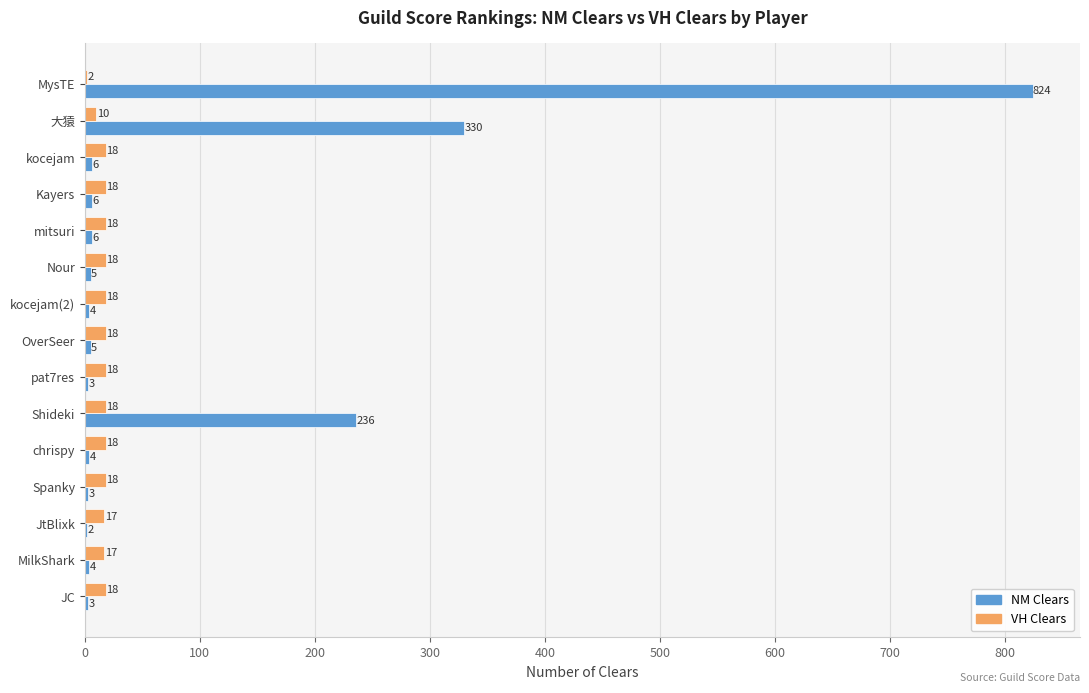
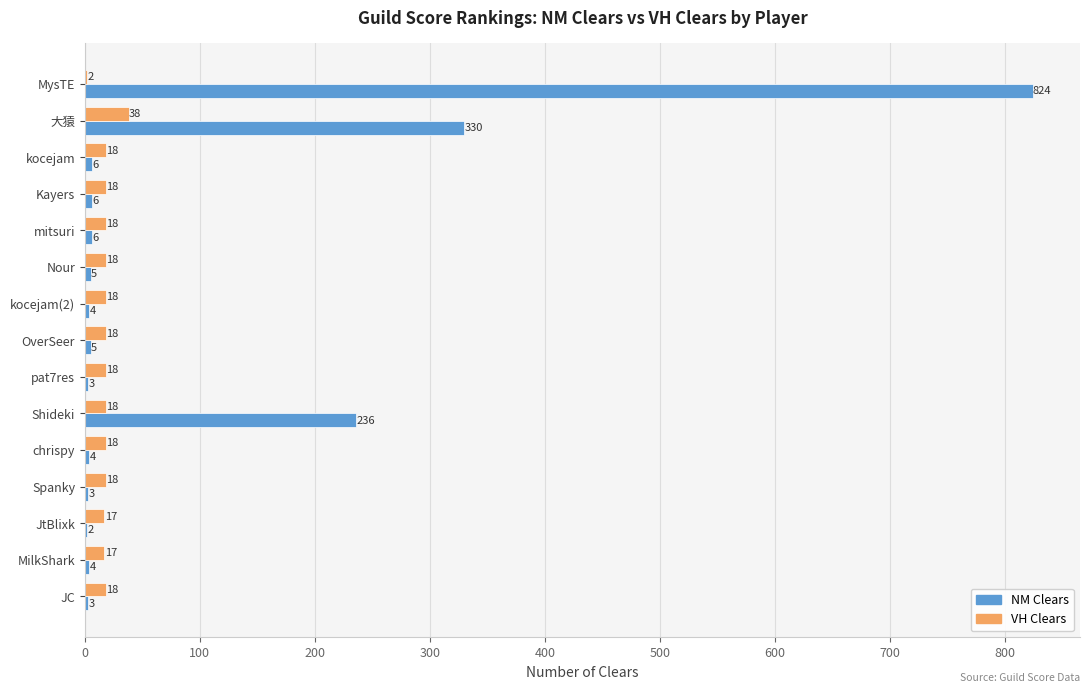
  {
    "NM Clears": {
      "MysTE": 824,
      "大猿": 330,
      "kocejam": 6,
      "Kayers": 6,
      "mitsuri": 6,
      "Nour": 5,
      "kocejam(2)": 4,
      "OverSeer": 5,
      "pat7res": 3,
      "Shideki": 236,
      "chrispy": 4,
      "Spanky": 3,
      "JtBlixk": 2,
      "MilkShark": 4,
      "JC": 3
    },
    "VH Clears": {
      "MysTE": 2,
-     "大猿": 10,
+     "大猿": 38,
      "kocejam": 18,
      "Kayers": 18,
      "mitsuri": 18,
      "Nour": 18,
      "kocejam(2)": 18,
      "OverSeer": 18,
      "pat7res": 18,
      "Shideki": 18,
      "chrispy": 18,
      "Spanky": 18,
      "JtBlixk": 17,
      "MilkShark": 17,
      "JC": 18
    }
  }
